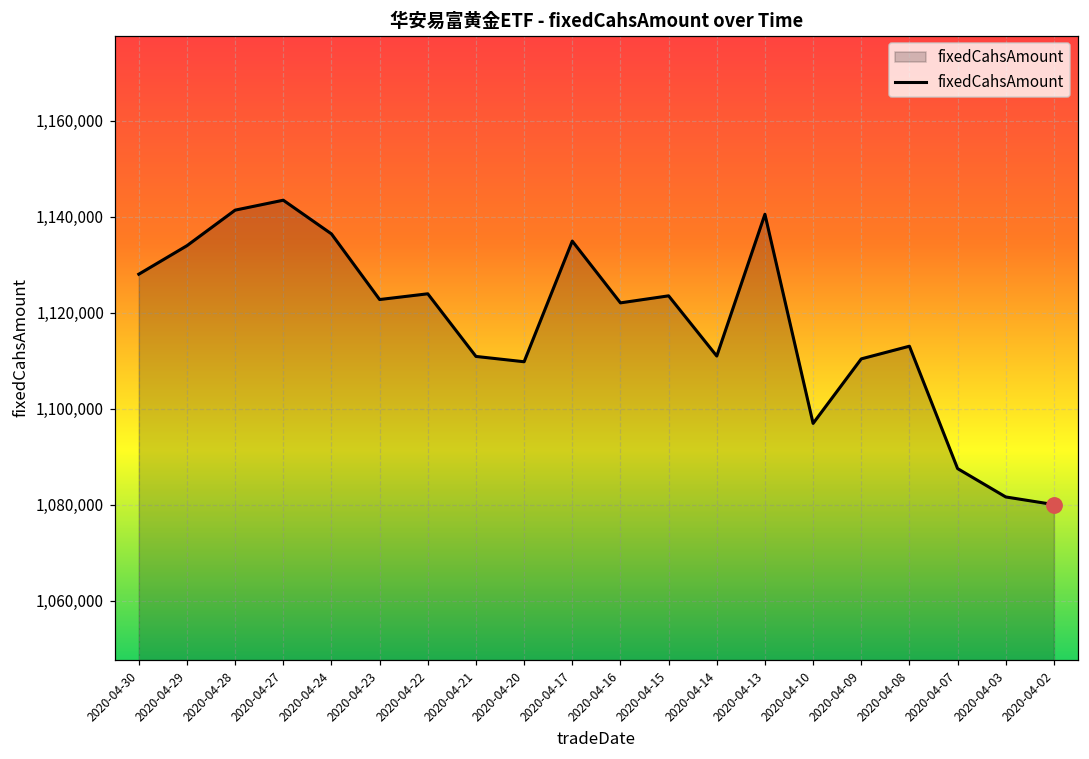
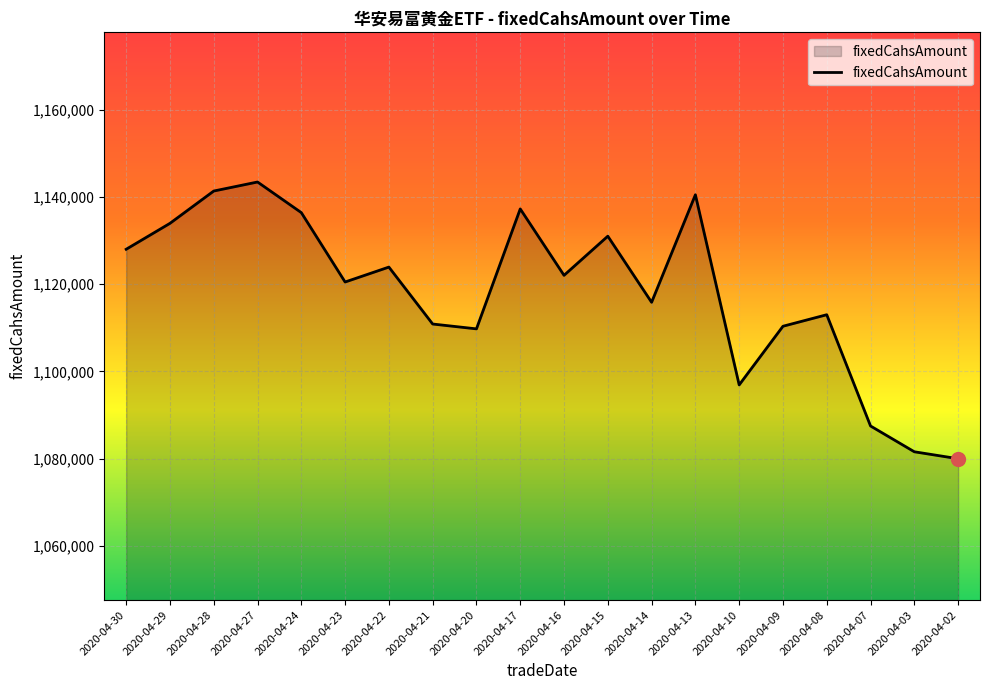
  {
    "fixedCahsAmount": {
      "2020-04-30": "1,128,000",
      "2020-04-29": "1,134,000",
      "2020-04-28": "1,141,000",
      "2020-04-27": "1,143,000",
      "2020-04-24": "1,136,000",
-     "2020-04-23": "1,123,000",
+     "2020-04-23": "1,121,000",
      "2020-04-22": "1,124,000",
      "2020-04-21": "1,111,000",
      "2020-04-20": "1,110,000",
-     "2020-04-17": "1,135,000",
+     "2020-04-17": "1,137,000",
      "2020-04-16": "1,122,000",
-     "2020-04-15": "1,123,000",
-     "2020-04-14": "1,111,000",
+     "2020-04-15": "1,131,000",
+     "2020-04-14": "1,116,000",
      "2020-04-13": "1,140,000",
      "2020-04-10": "1,097,000",
      "2020-04-09": "1,110,000",
      "2020-04-08": "1,113,000",
      "2020-04-07": "1,088,000",
      "2020-04-03": "1,082,000"
    }
  }
